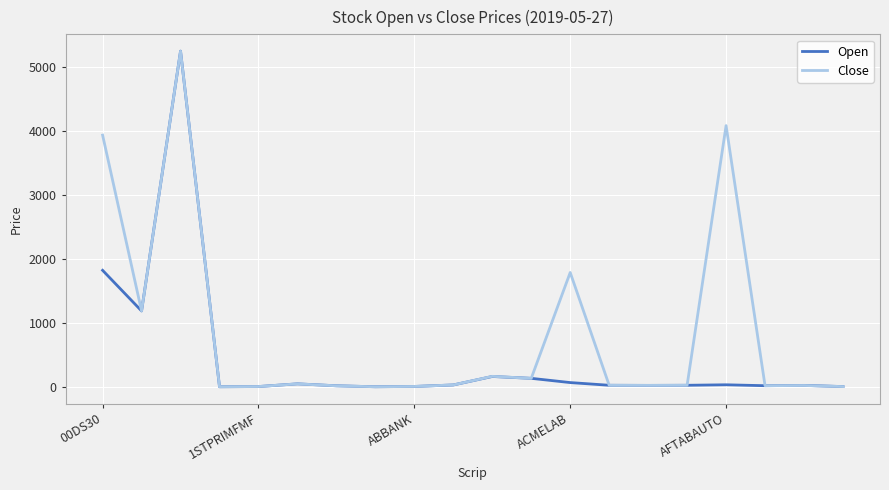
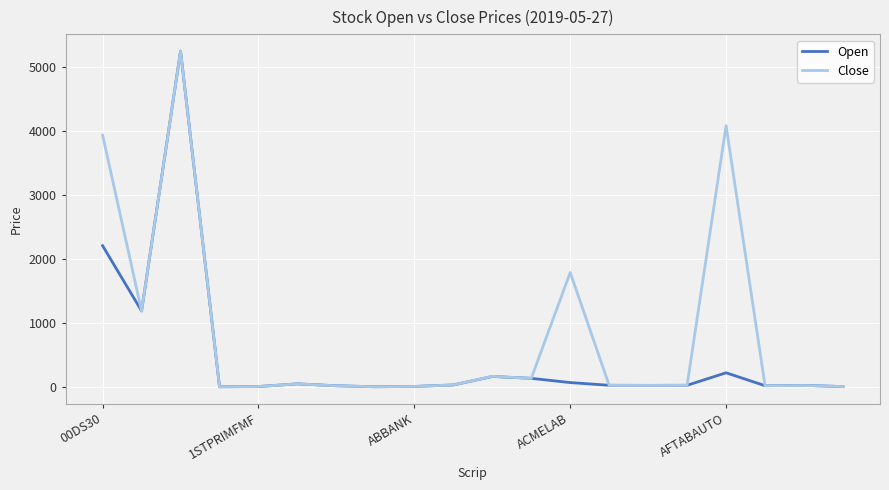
  {
    "Open": {
-     "00DS30": 1800,
+     "00DS30": 2200,
      "ACMELAB": 100,
-     "AFTABAUTO": 0
+     "AFTABAUTO": 200
    },
    "Close": {
      "00DS30": 3900,
      "ACMELAB": 1800,
      "AFTABAUTO": 4100
    }
  }
